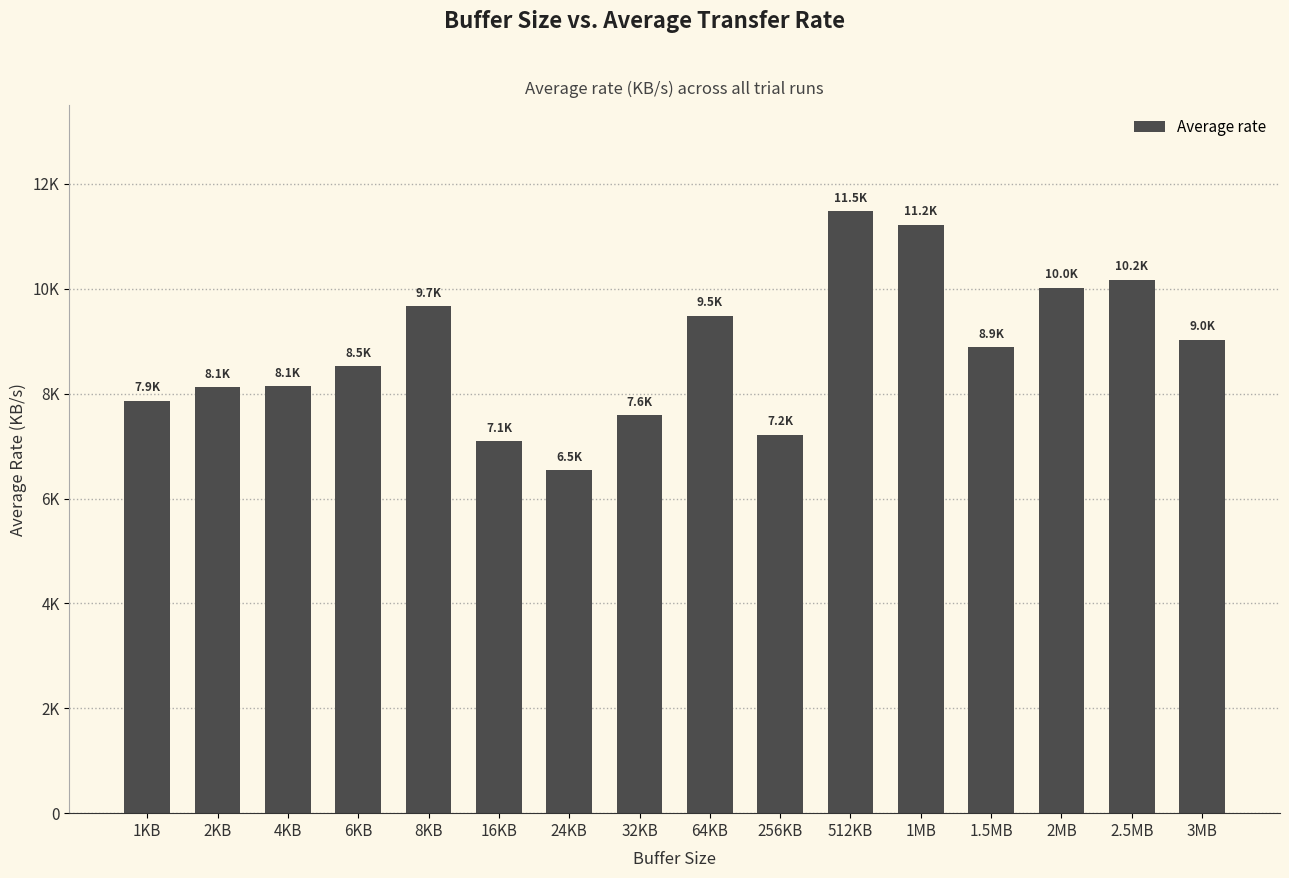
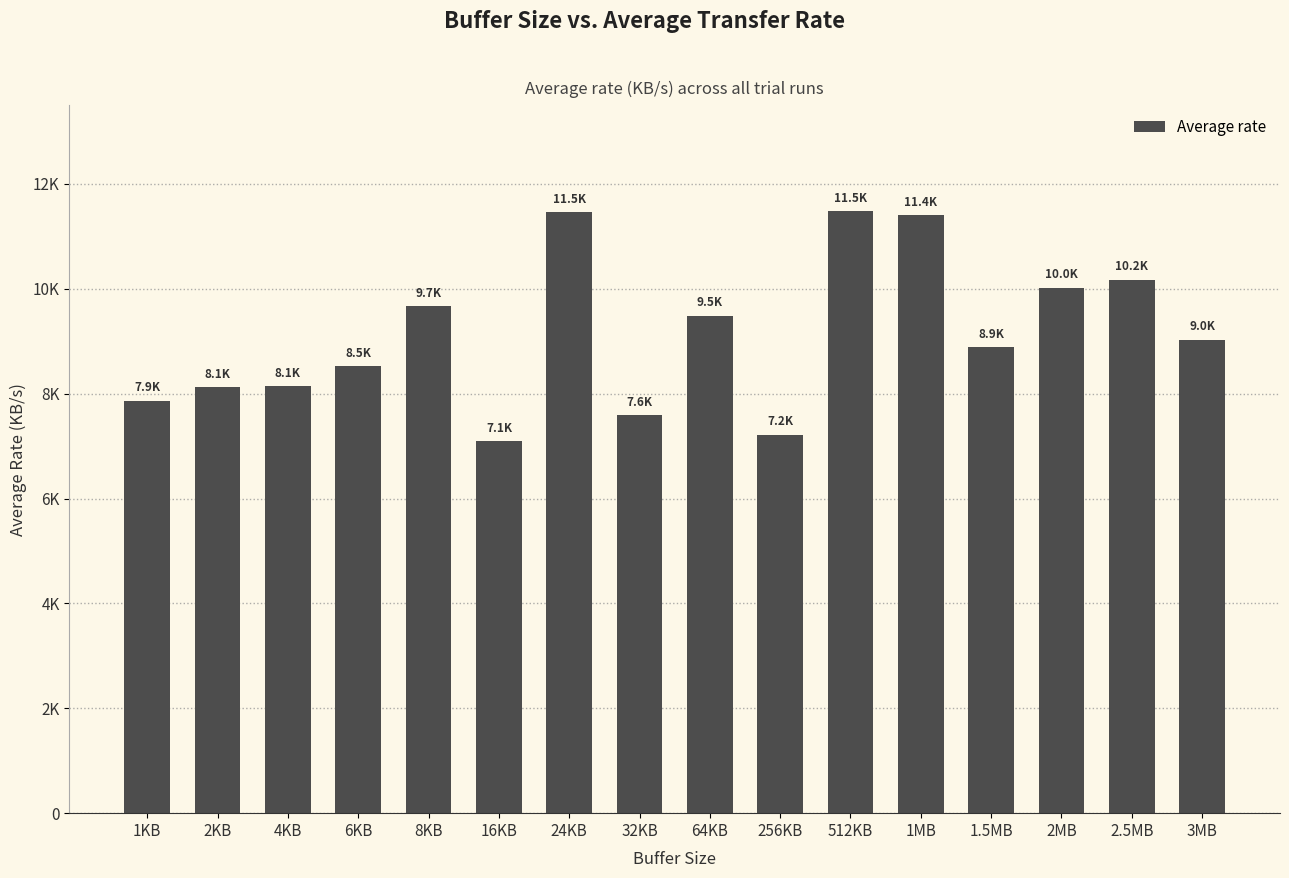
  {
    "1KB": "7.9K",
    "2KB": "8.1K",
    "4KB": "8.1K",
    "6KB": "8.5K",
    "8KB": "9.7K",
    "16KB": "7.1K",
-   "24KB": "6.5K",
+   "24KB": "11.5K",
    "32KB": "7.6K",
    "64KB": "9.5K",
    "256KB": "7.2K",
    "512KB": "11.5K",
-   "1MB": "11.2K",
+   "1MB": "11.4K",
    "1.5MB": "8.9K",
    "2MB": "10.0K",
    "2.5MB": "10.2K",
    "3MB": "9.0K"
  }
